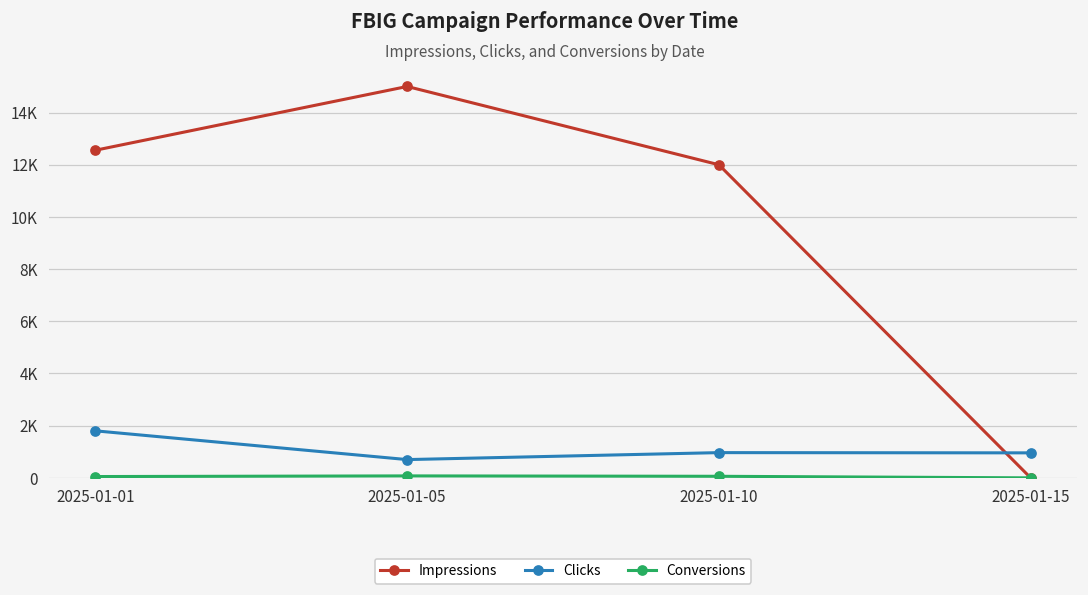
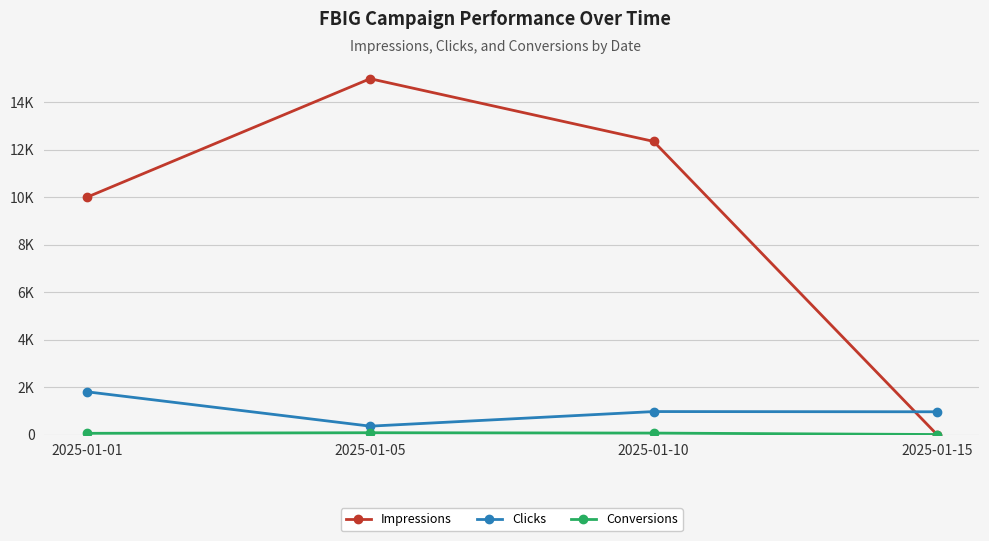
  {
    "Impressions": {
-     "2025-01-01": 12600,
+     "2025-01-01": 10000,
      "2025-01-05": 15000,
-     "2025-01-10": 12000
+     "2025-01-10": 12400
    },
    "Clicks": {
      "2025-01-01": 1800,
-     "2025-01-05": 700,
+     "2025-01-05": 400,
      "2025-01-10": 1000,
      "2025-01-15": 1000
    },
    "Conversions": {
      "2025-01-01": 100,
      "2025-01-05": 100,
      "2025-01-10": 100
    }
  }
